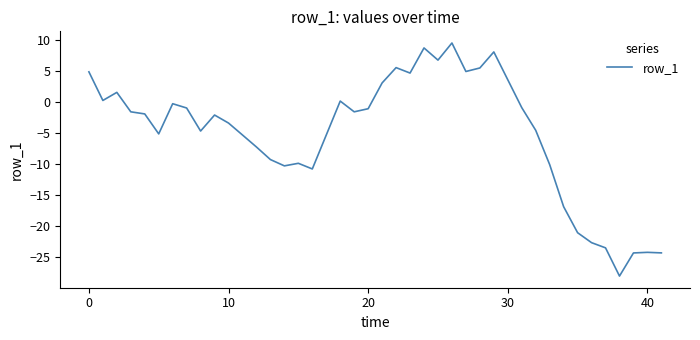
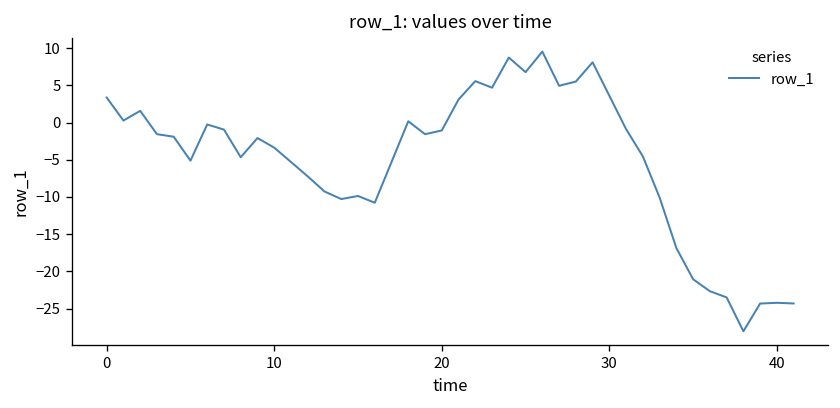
  {
-   "0": 5,
+   "0": 3,
    "10": -3,
    "20": -1,
    "40": -24
  }
